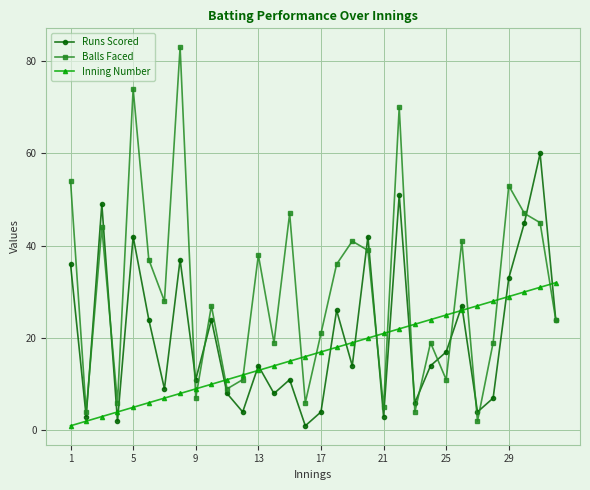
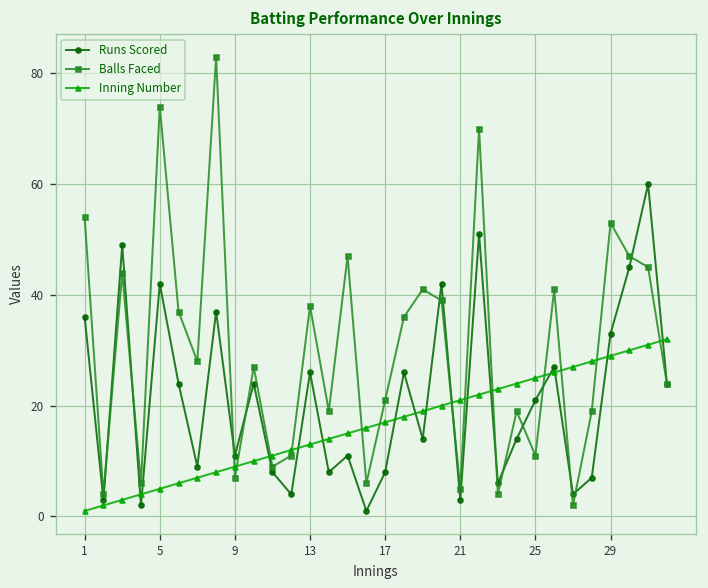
  {
    "Runs Scored": {
      "1": 36,
      "5": 42,
      "9": 11,
-     "13": 14,
-     "17": 4,
+     "13": 26,
+     "17": 8,
      "21": 3,
-     "25": 17,
+     "25": 21,
      "29": 33
    }
  }
